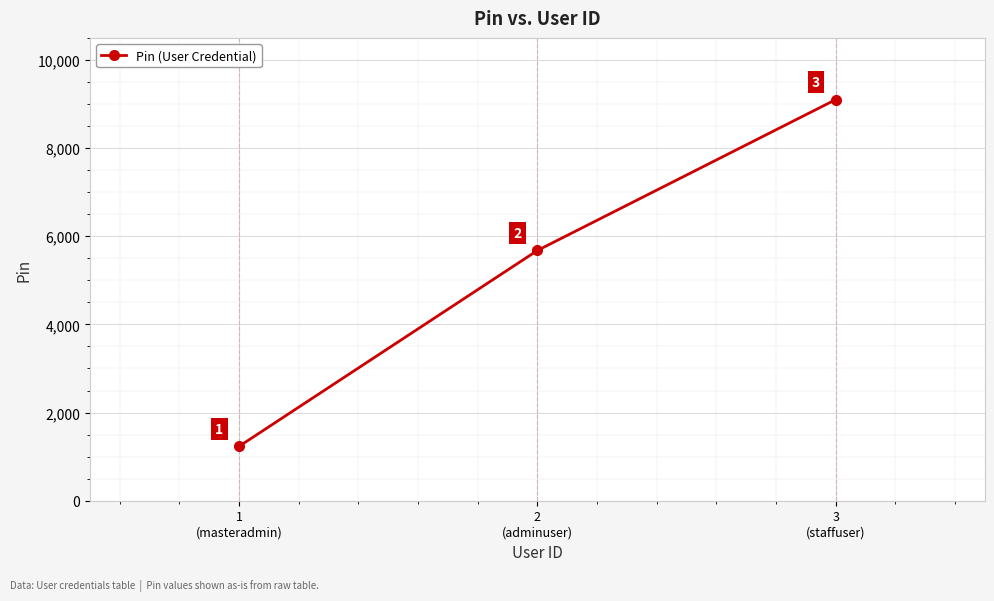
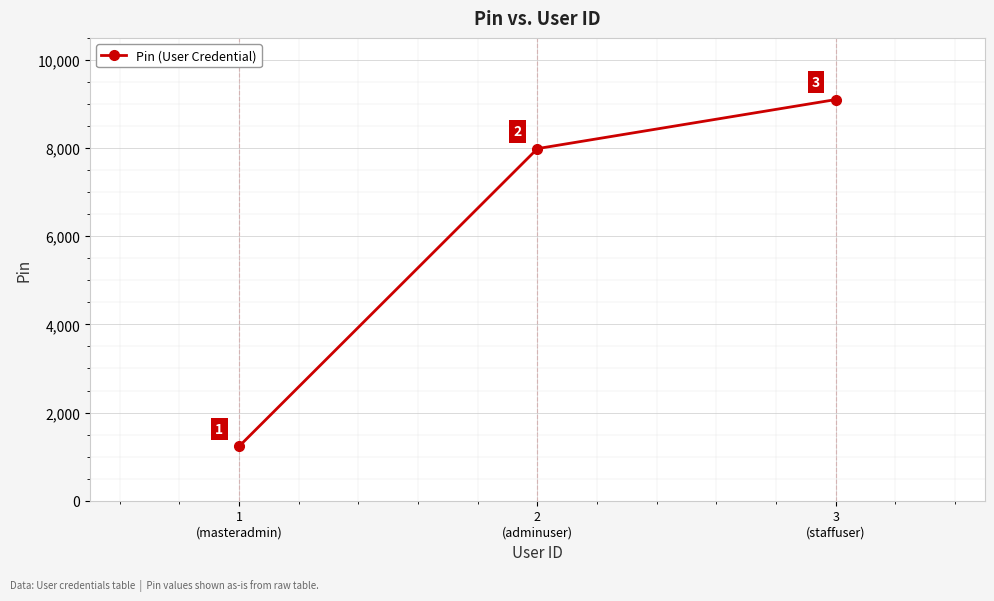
  {
-   "2 (adminuser)": "5,700"
+   "2 (adminuser)": "8,000"
  }
